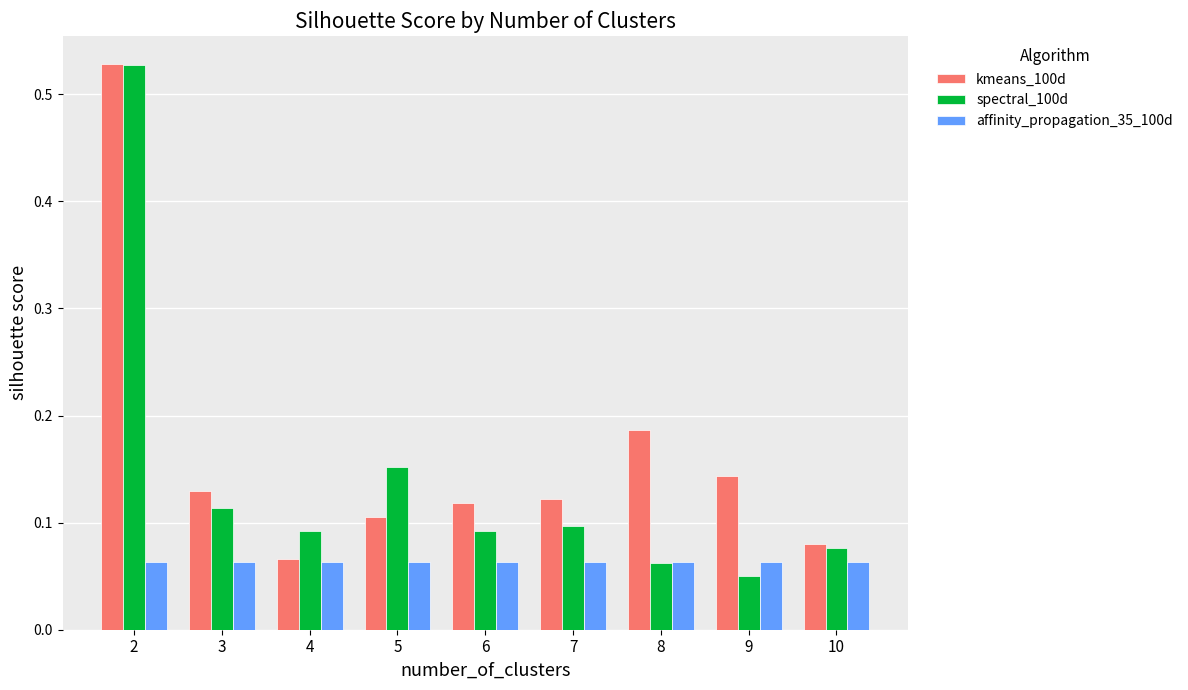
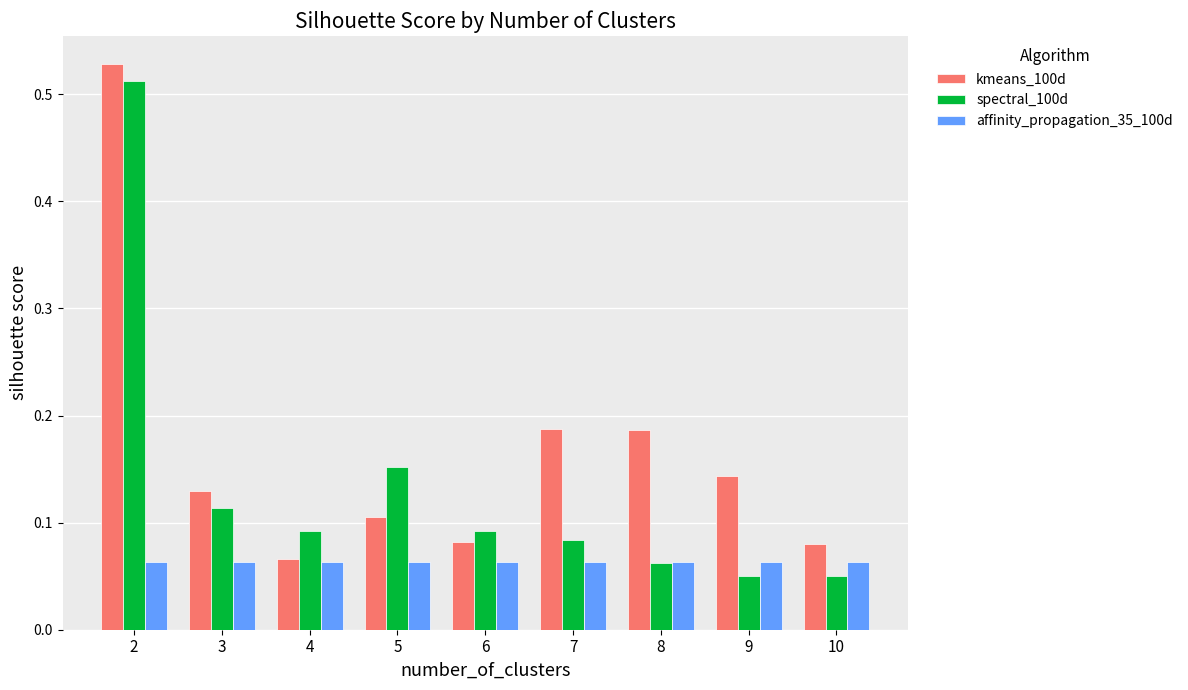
  {
    "kmeans_100d": {
      "2": 0.528,
      "3": 0.129,
      "4": 0.066,
      "5": 0.105,
-     "6": 0.118,
-     "7": 0.122,
+     "6": 0.082,
+     "7": 0.187,
      "8": 0.186,
      "9": 0.143,
      "10": 0.080
    },
    "spectral_100d": {
-     "2": 0.527,
+     "2": 0.512,
      "3": 0.113,
      "4": 0.092,
      "5": 0.152,
      "6": 0.092,
-     "7": 0.097,
+     "7": 0.083,
      "8": 0.062,
      "9": 0.051,
-     "10": 0.076
+     "10": 0.050
    },
    "affinity_propagation_35_100d": {
      "2": 0.063,
      "3": 0.063,
      "4": 0.063,
      "5": 0.063,
      "6": 0.063,
      "7": 0.063,
      "8": 0.063,
      "9": 0.063,
      "10": 0.063
    }
  }
